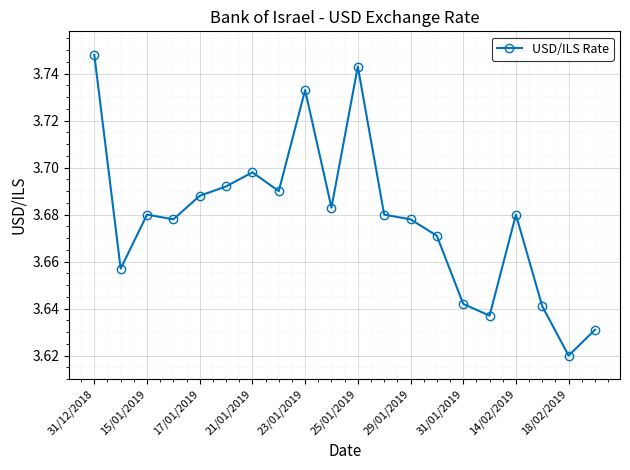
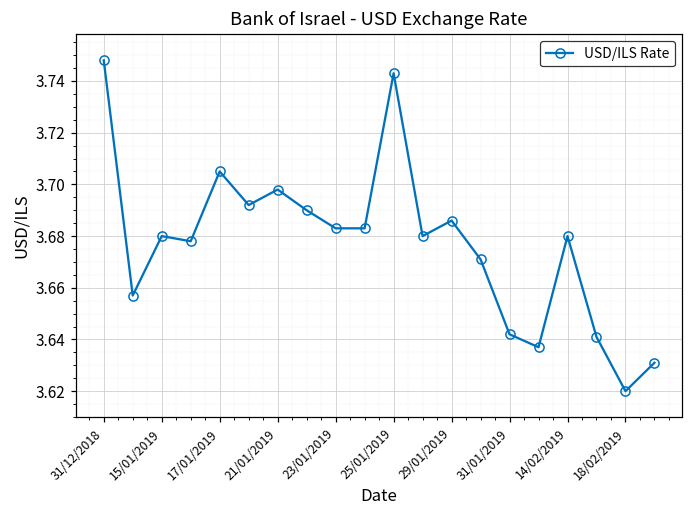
  {
    "31/12/2018": 3.748,
    "15/01/2019": 3.680,
-   "17/01/2019": 3.688,
+   "17/01/2019": 3.705,
    "21/01/2019": 3.698,
-   "23/01/2019": 3.733,
+   "23/01/2019": 3.683,
    "25/01/2019": 3.743,
-   "29/01/2019": 3.678,
+   "29/01/2019": 3.686,
    "31/01/2019": 3.642,
    "14/02/2019": 3.680,
    "18/02/2019": 3.620
  }
